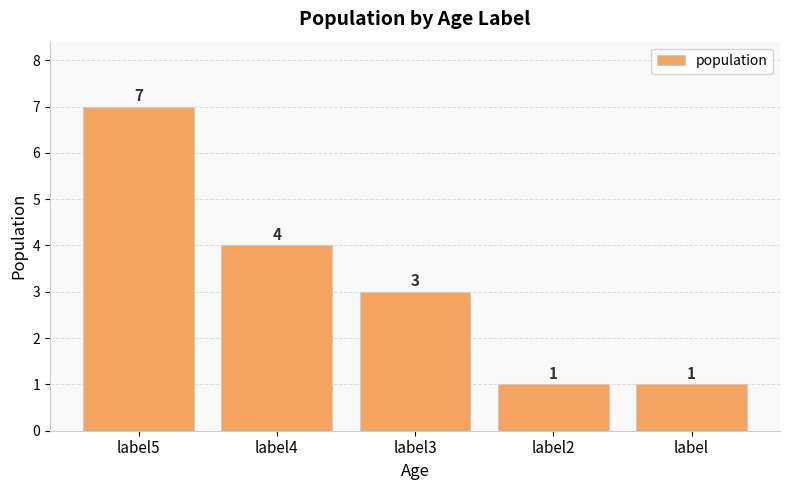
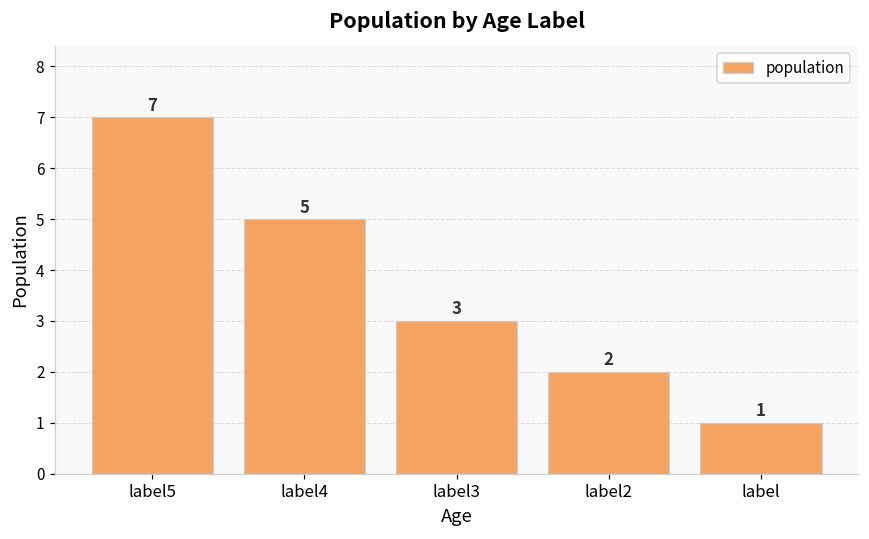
  {
    "label5": 7,
-   "label4": 4,
+   "label4": 5,
    "label3": 3,
-   "label2": 1,
+   "label2": 2,
    "label": 1
  }
